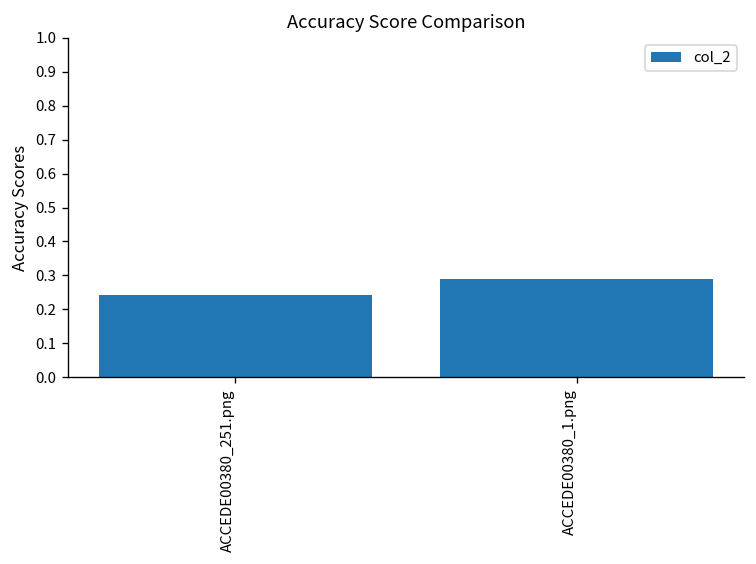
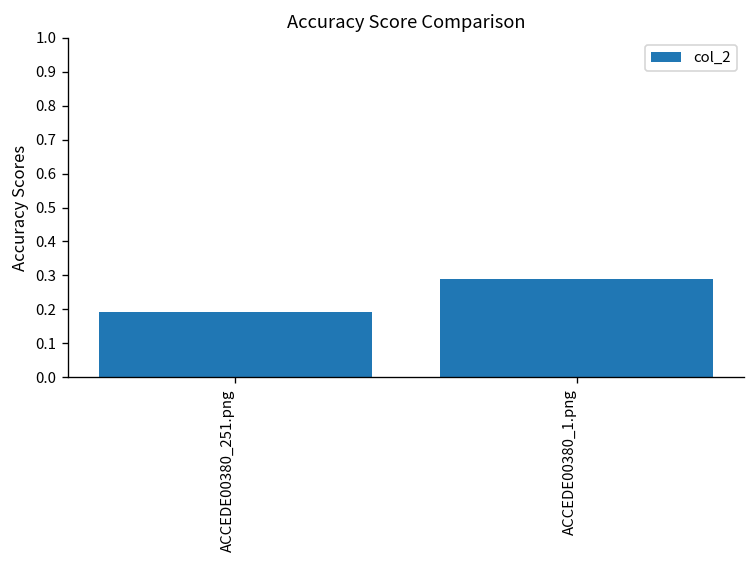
  {
-   "ACCEDE00380_251.png": 0.24,
+   "ACCEDE00380_251.png": 0.19,
    "ACCEDE00380_1.png": 0.29
  }
